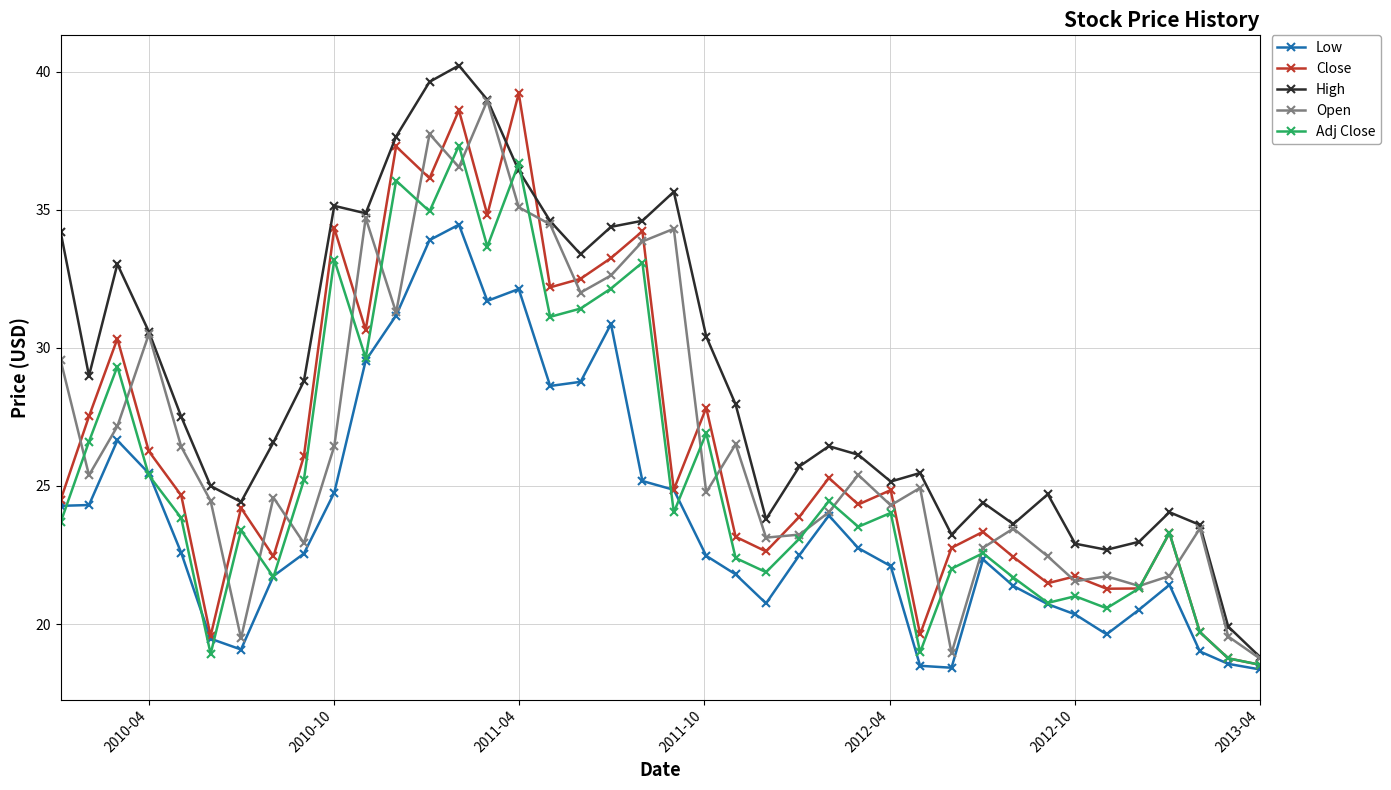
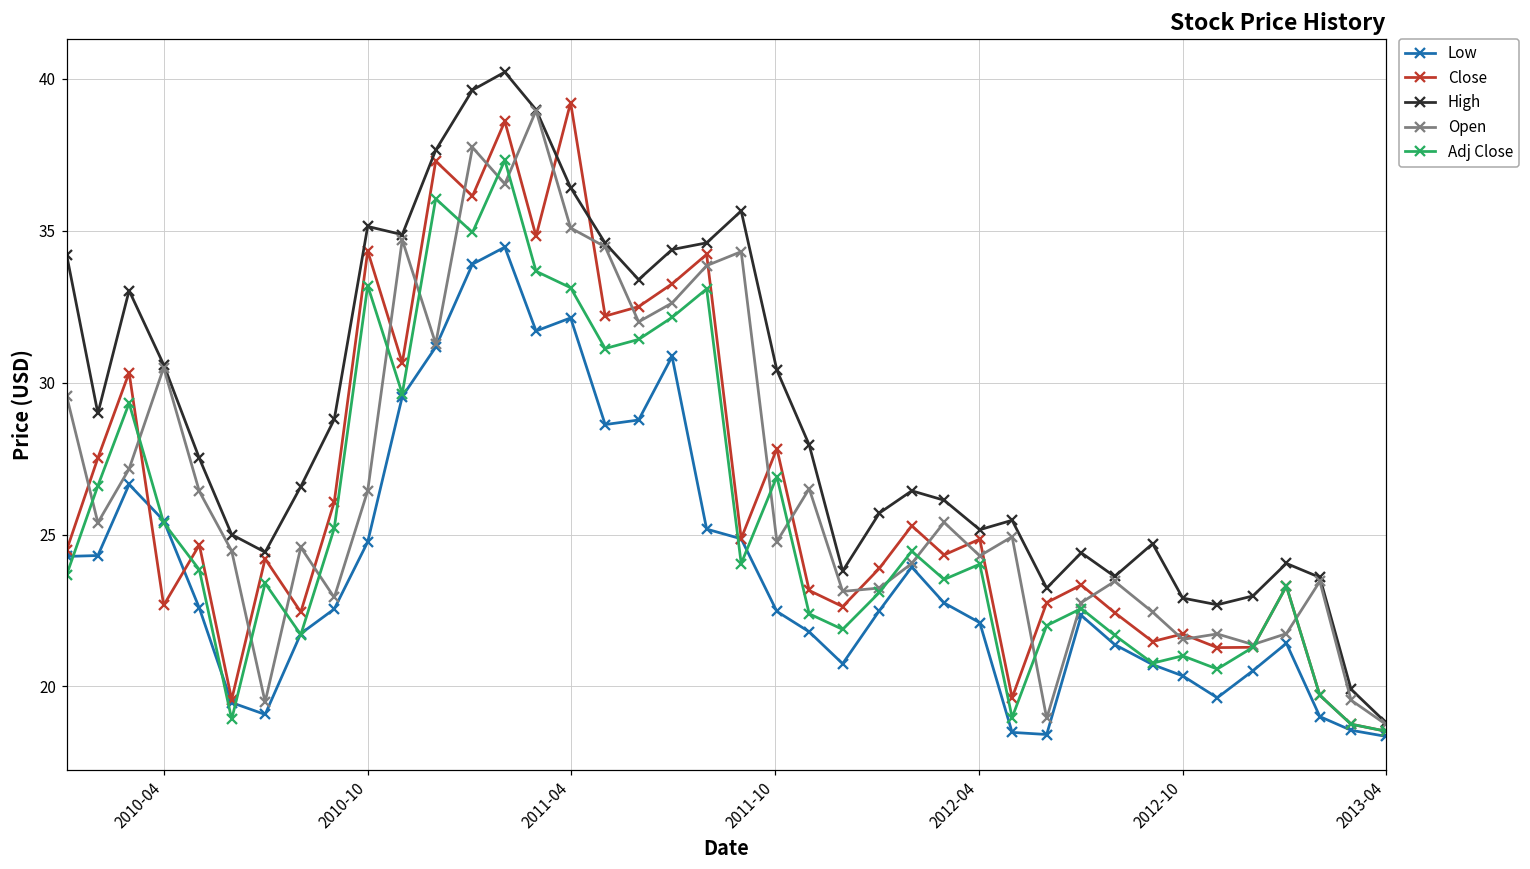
  {
    "Low": {
      "2010-10": 24.8,
      "2011-04": 32.1,
      "2012-10": 20.4,
      "2013-04": 18.4
    },
    "Close": {
-     "2010-04": 26.3,
+     "2010-04": 22.7,
      "2010-10": 34.3,
      "2011-04": 39.2,
      "2012-10": 21.7
    },
    "High": {
      "2010-04": 30.6,
      "2010-10": 35.1,
      "2011-04": 36.4,
      "2012-10": 22.9
    },
    "Open": {
      "2010-04": 30.5,
      "2010-10": 26.4,
      "2011-04": 35.1,
      "2012-10": 21.5
    },
    "Adj Close": {
      "2010-10": 33.2,
-     "2011-04": 36.7,
+     "2011-04": 33.1,
      "2012-10": 21.0
    }
  }
